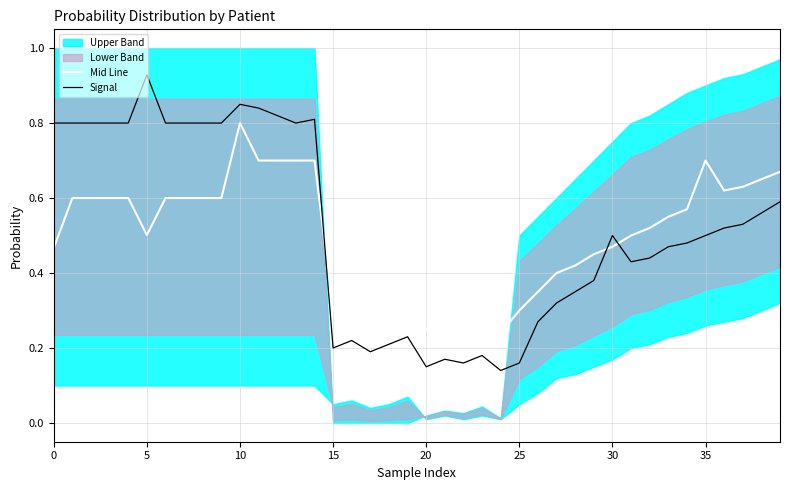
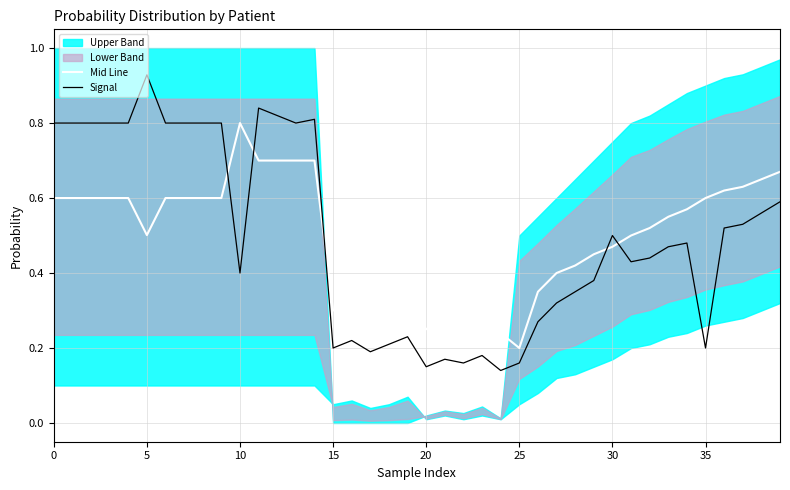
  {
    "Mid Line": {
-     "0": 0.47,
+     "0": 0.60,
      "5": 0.50,
      "10": 0.80,
      "15": 0.30,
      "20": 0.25,
-     "25": 0.3,
+     "25": 0.2,
      "30": 0.47,
-     "35": 0.7
+     "35": 0.6
    },
    "Signal": {
      "0": 0.80,
-     "10": 0.85,
+     "10": 0.40,
      "15": 0.20,
      "20": 0.15,
      "25": 0.16,
      "30": 0.50,
-     "35": 0.5
+     "35": 0.2
    }
  }
